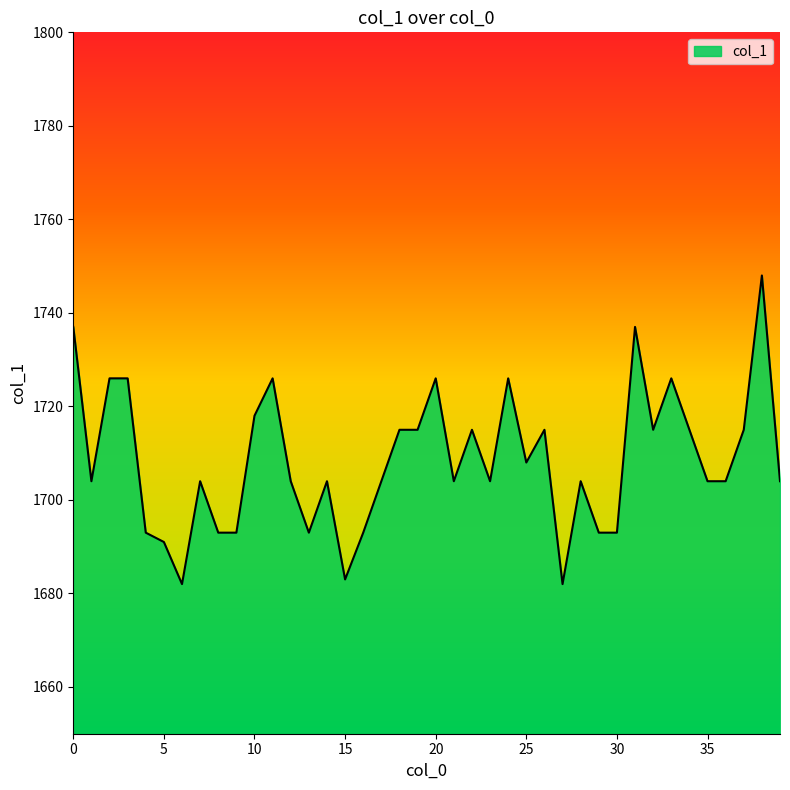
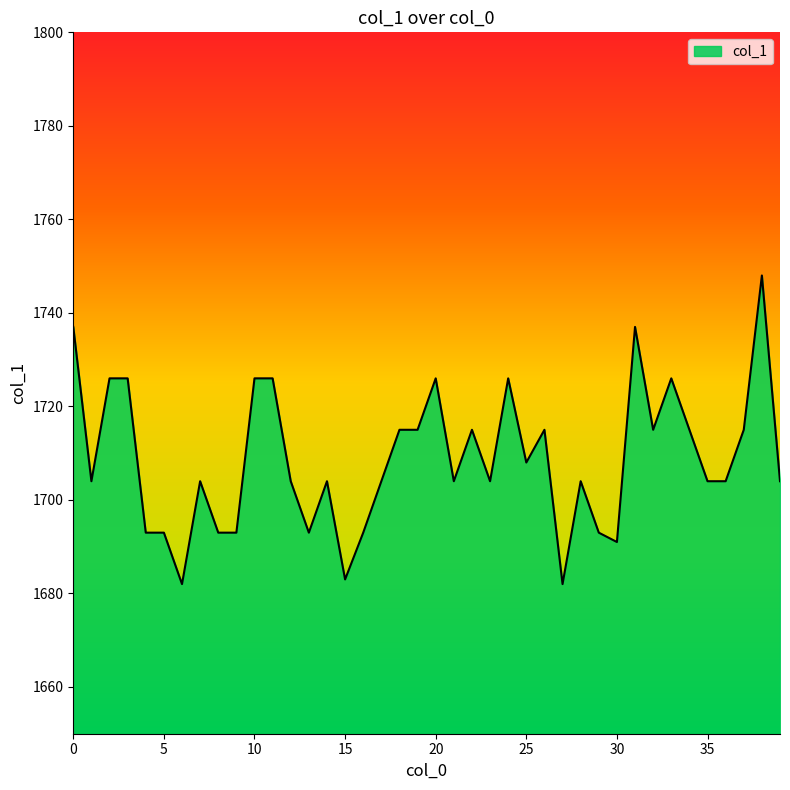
  {
    "0": 1737,
-   "5": 1691,
-   "10": 1718,
+   "5": 1693,
+   "10": 1726,
    "15": 1683,
    "20": 1726,
    "25": 1708,
-   "30": 1693,
+   "30": 1691,
    "35": 1704
  }
